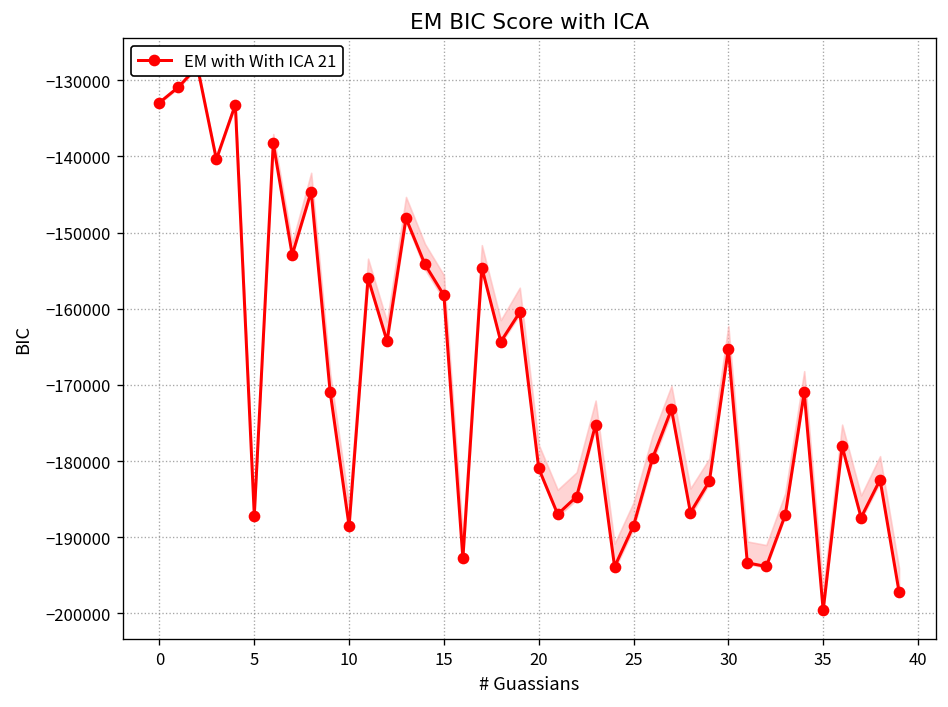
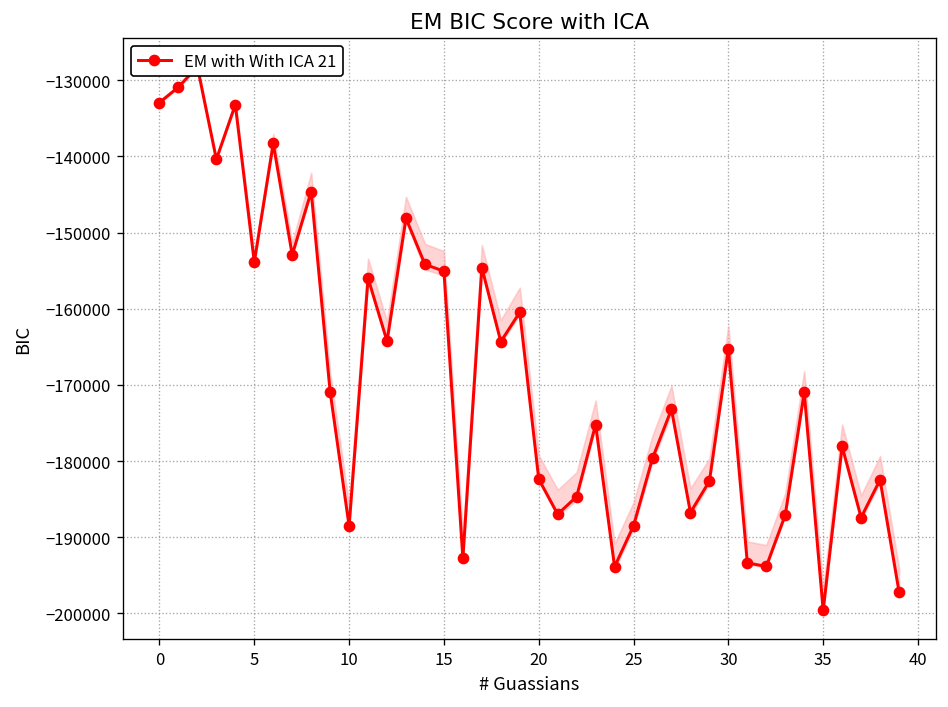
  {
    "EM with With ICA 21": {
-     "5": -187000,
+     "5": -154000,
      "10": -189000,
-     "15": -158000,
-     "20": -181000,
+     "15": -155000,
+     "20": -182000,
      "25": -188000,
      "30": -165000,
      "35": -200000
    }
  }
